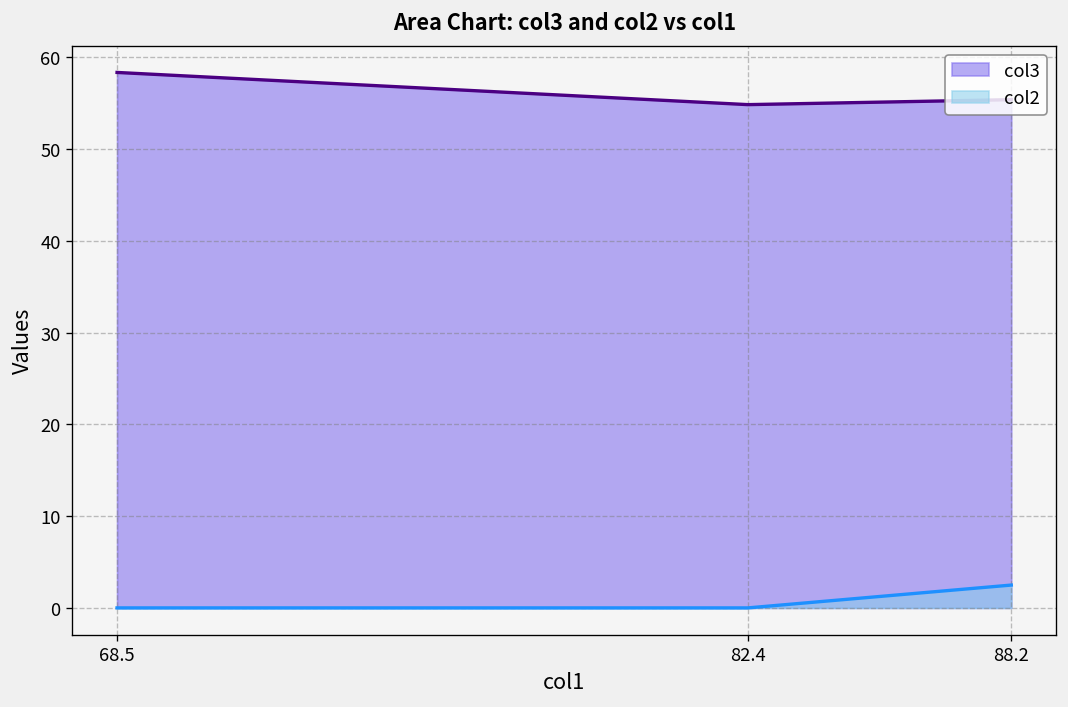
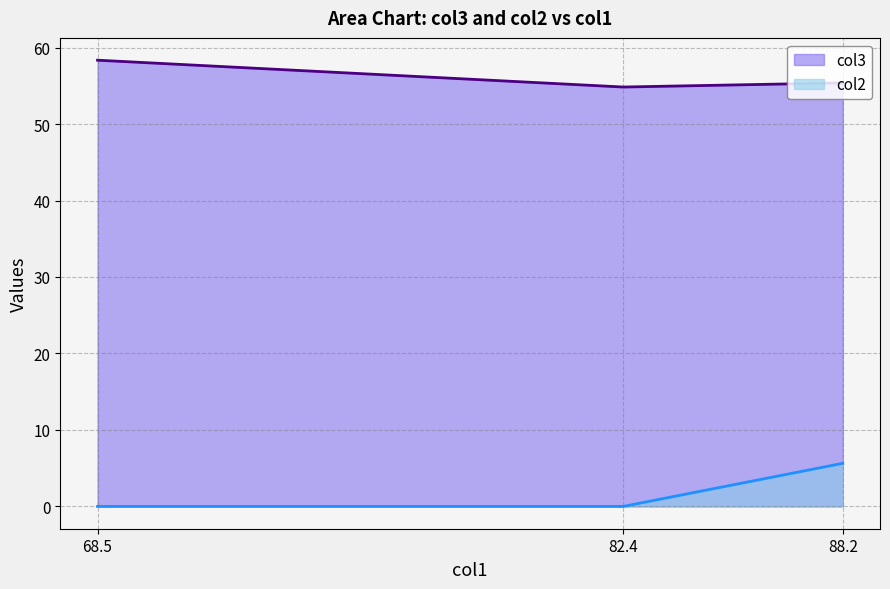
  {
    "col3": {
      "68.5": 58,
      "82.4": 55
    },
    "col2": {
      "68.5": 0,
      "82.4": 0,
-     "88.2": 2
+     "88.2": 6
    }
  }
